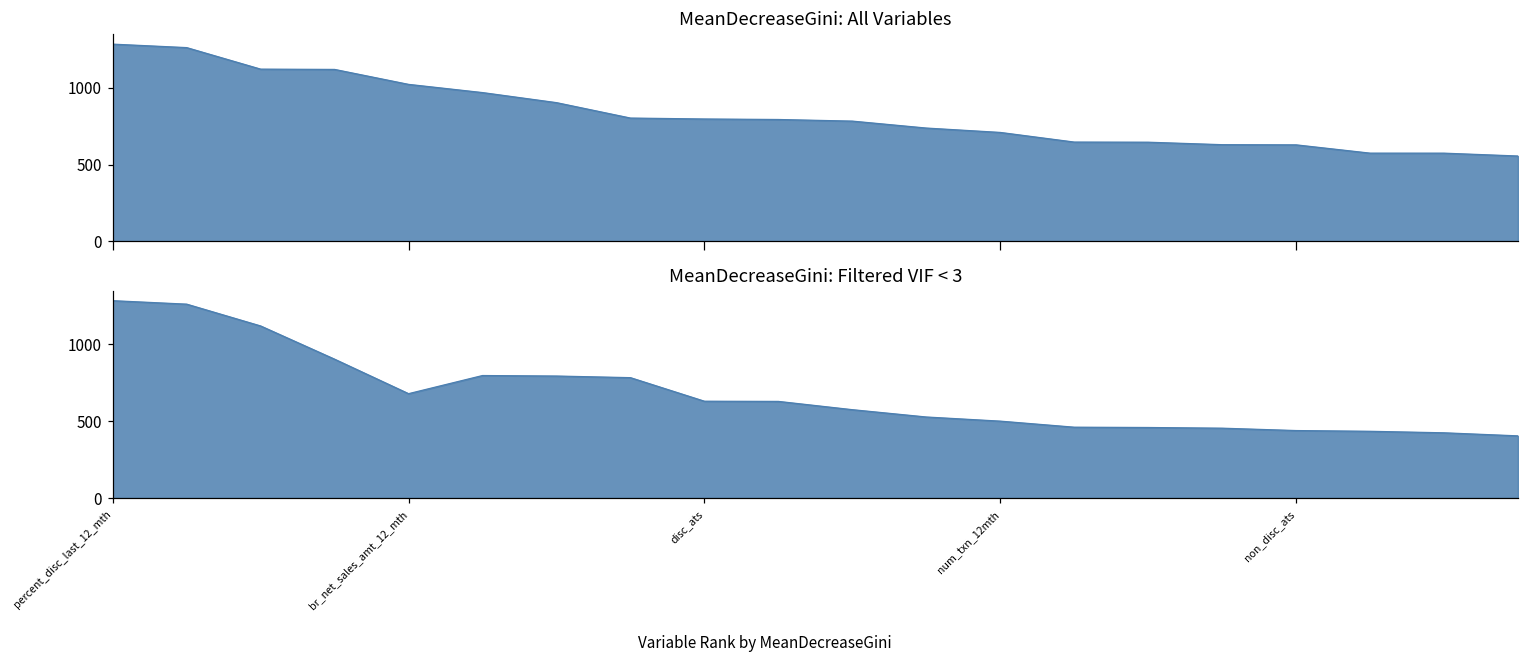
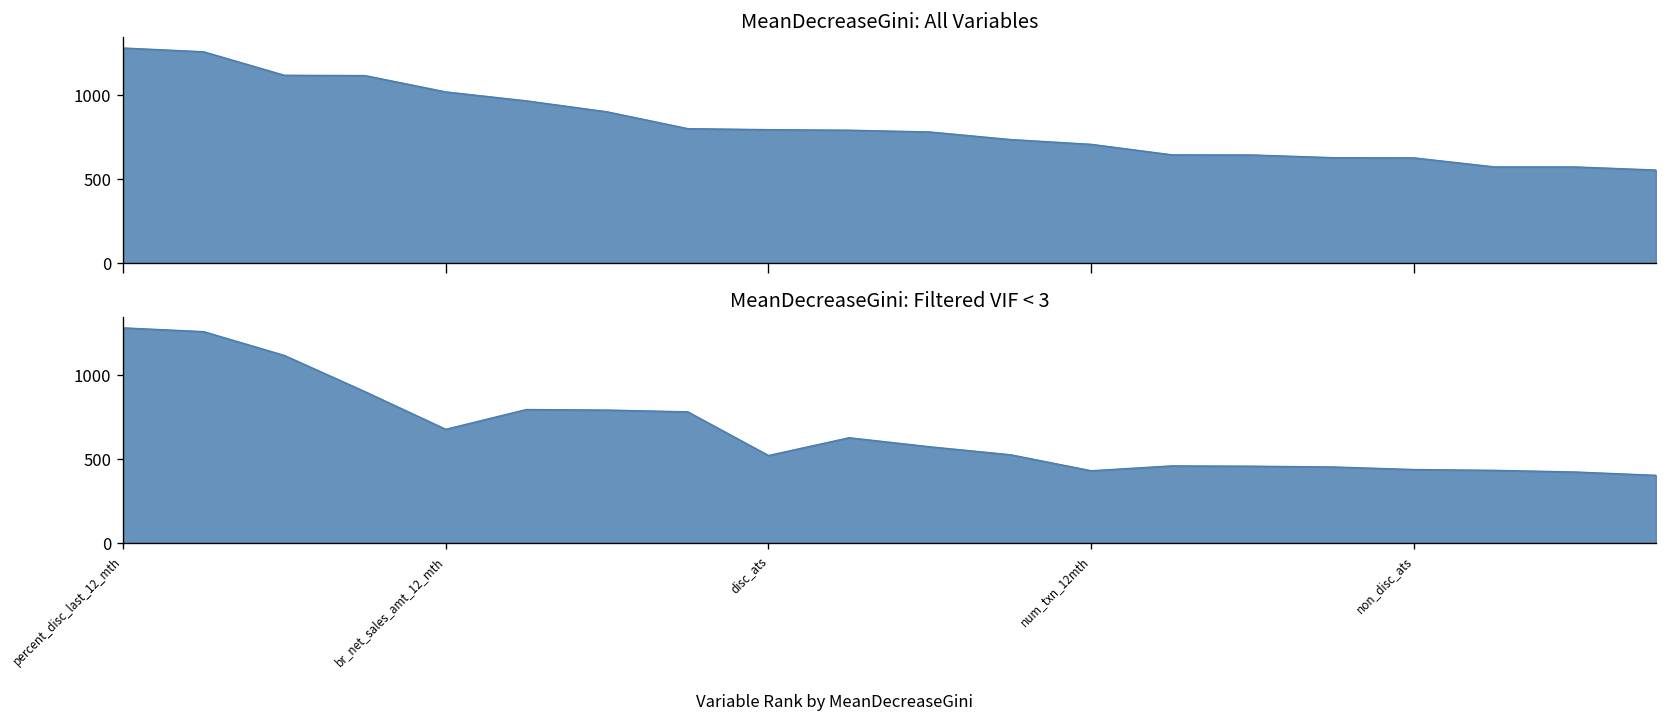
  {
    "MeanDecreaseGini: Filtered VIF < 3": {
      "percent_disc_last_12_mth": 1280,
      "br_net_sales_amt_12_mth": 680,
-     "disc_ats": 630,
-     "num_txn_12mth": 500,
+     "disc_ats": 520,
+     "num_txn_12mth": 430,
      "non_disc_ats": 440
    }
  }
